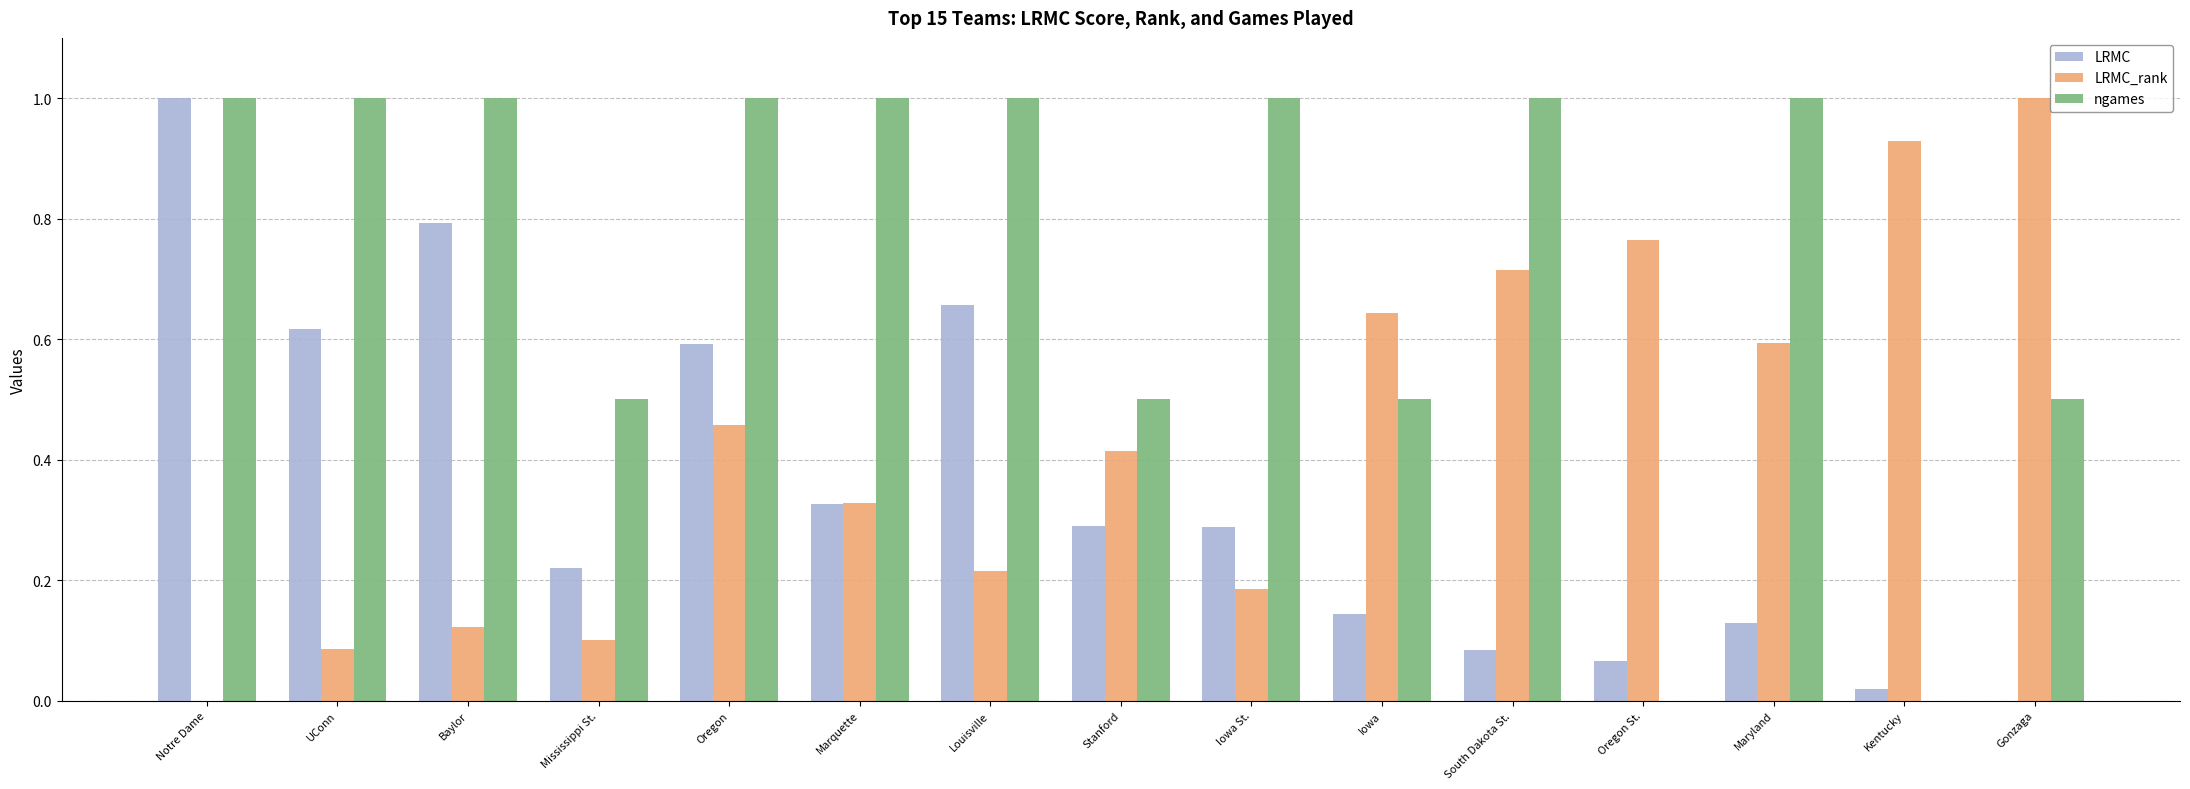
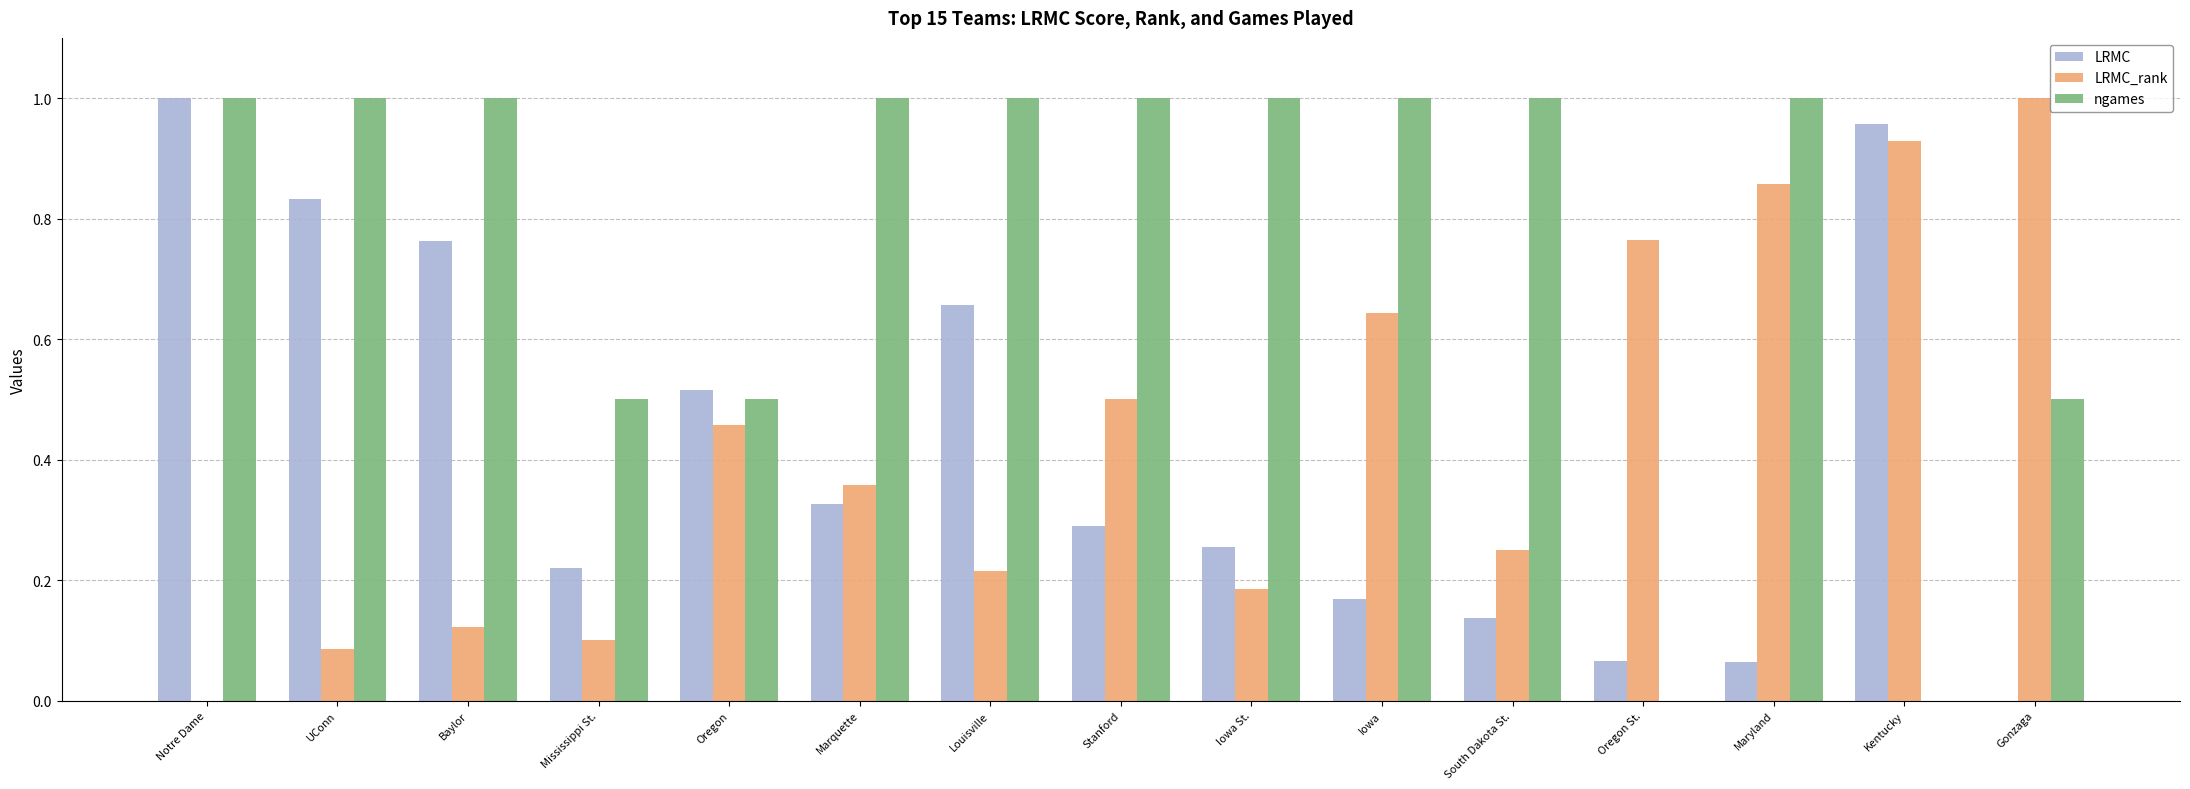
  {
    "LRMC": {
      "Notre Dame": 1.00,
-     "UConn": 0.62,
-     "Baylor": 0.79,
+     "UConn": 0.83,
+     "Baylor": 0.76,
      "Mississippi St.": 0.22,
-     "Oregon": 0.59,
+     "Oregon": 0.51,
      "Marquette": 0.33,
      "Louisville": 0.66,
      "Stanford": 0.29,
-     "Iowa St.": 0.29,
-     "Iowa": 0.14,
-     "South Dakota St.": 0.08,
+     "Iowa St.": 0.26,
+     "Iowa": 0.17,
+     "South Dakota St.": 0.14,
      "Oregon St.": 0.07,
-     "Maryland": 0.13,
-     "Kentucky": 0.02,
+     "Maryland": 0.06,
+     "Kentucky": 0.96,
      "Gonzaga": 0.00
    },
    "LRMC_rank": {
      "Notre Dame": 0.00,
      "UConn": 0.09,
      "Baylor": 0.12,
      "Mississippi St.": 0.10,
      "Oregon": 0.46,
-     "Marquette": 0.33,
+     "Marquette": 0.36,
      "Louisville": 0.21,
-     "Stanford": 0.41,
+     "Stanford": 0.50,
      "Iowa St.": 0.19,
      "Iowa": 0.64,
-     "South Dakota St.": 0.71,
+     "South Dakota St.": 0.25,
      "Oregon St.": 0.76,
-     "Maryland": 0.59,
+     "Maryland": 0.86,
      "Kentucky": 0.93,
      "Gonzaga": 1.00
    },
    "ngames": {
      "Notre Dame": 1.00,
      "UConn": 1.00,
      "Baylor": 1.00,
      "Mississippi St.": 0.50,
-     "Oregon": 1.00,
+     "Oregon": 0.50,
      "Marquette": 1.00,
      "Louisville": 1.00,
-     "Stanford": 0.50,
+     "Stanford": 1.00,
      "Iowa St.": 1.00,
-     "Iowa": 0.50,
+     "Iowa": 1.00,
      "South Dakota St.": 1.00,
      "Oregon St.": 0.00,
      "Maryland": 1.00,
      "Kentucky": 0.00,
      "Gonzaga": 0.50
    }
  }
